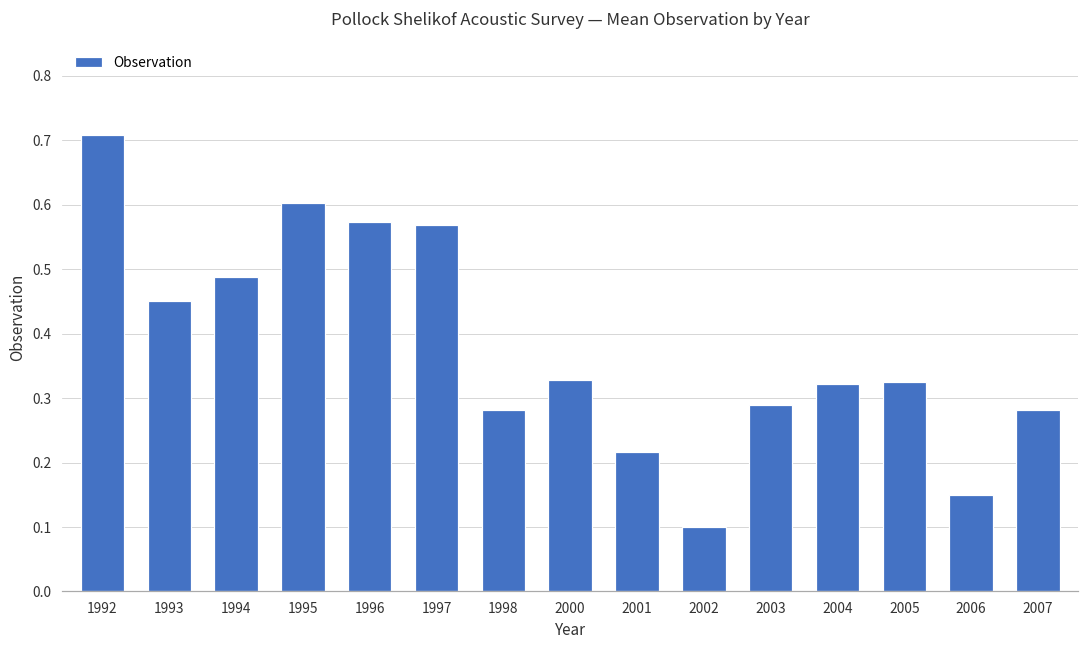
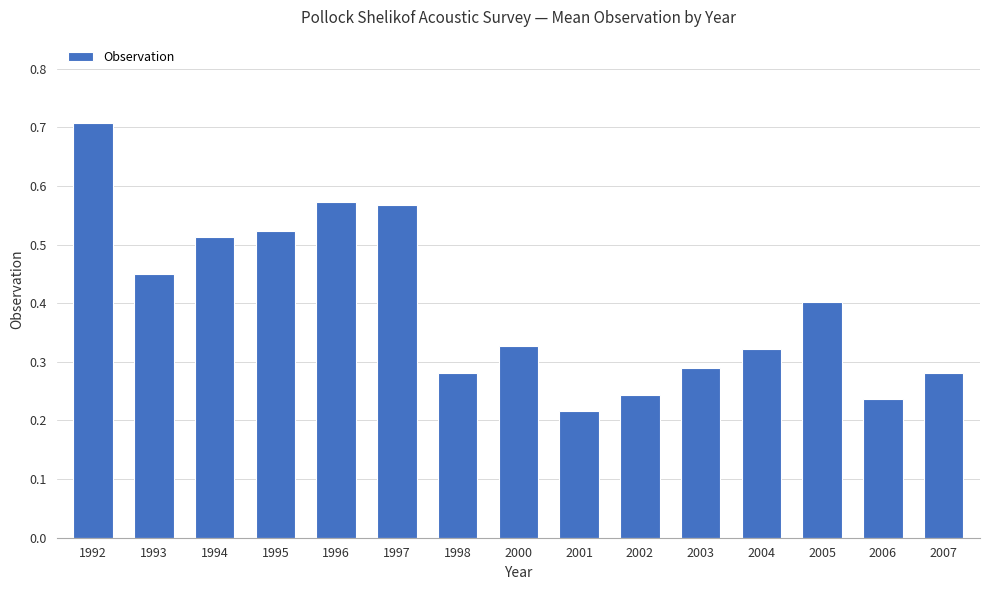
  {
    "1992": 0.71,
    "1993": 0.45,
-   "1994": 0.49,
-   "1995": 0.60,
+   "1994": 0.51,
+   "1995": 0.52,
    "1996": 0.57,
    "1997": 0.57,
    "1998": 0.28,
    "2000": 0.33,
    "2001": 0.22,
-   "2002": 0.10,
+   "2002": 0.24,
    "2003": 0.29,
    "2004": 0.32,
-   "2005": 0.32,
-   "2006": 0.15,
+   "2005": 0.40,
+   "2006": 0.24,
    "2007": 0.28
  }
